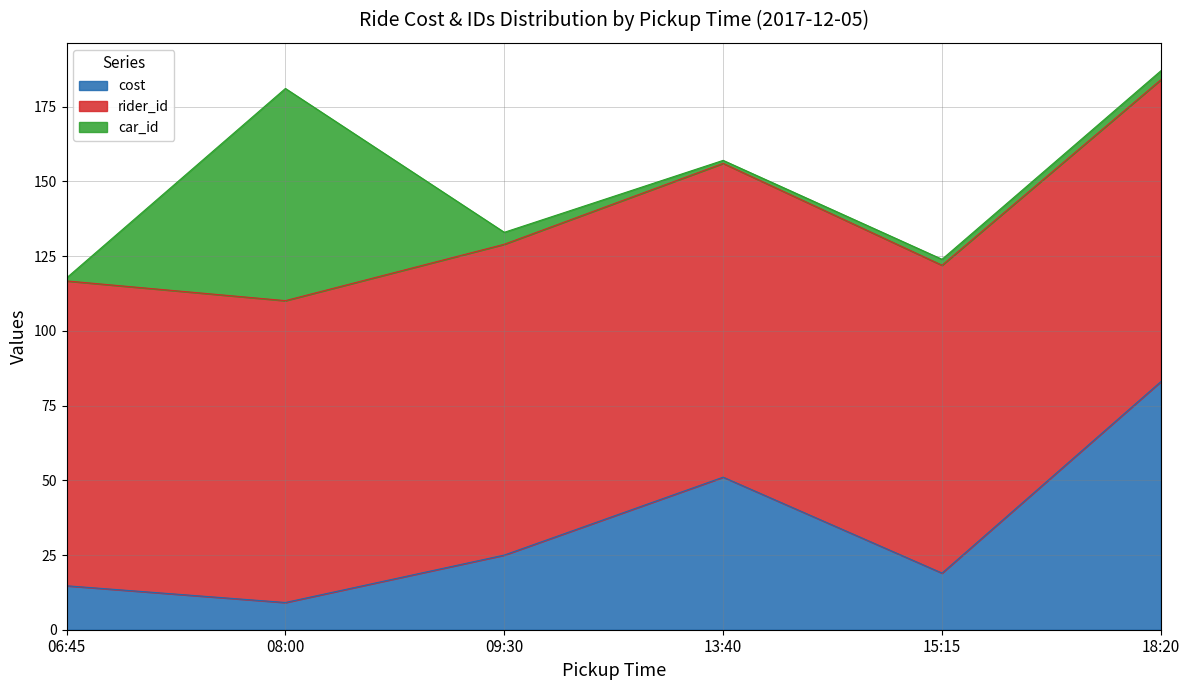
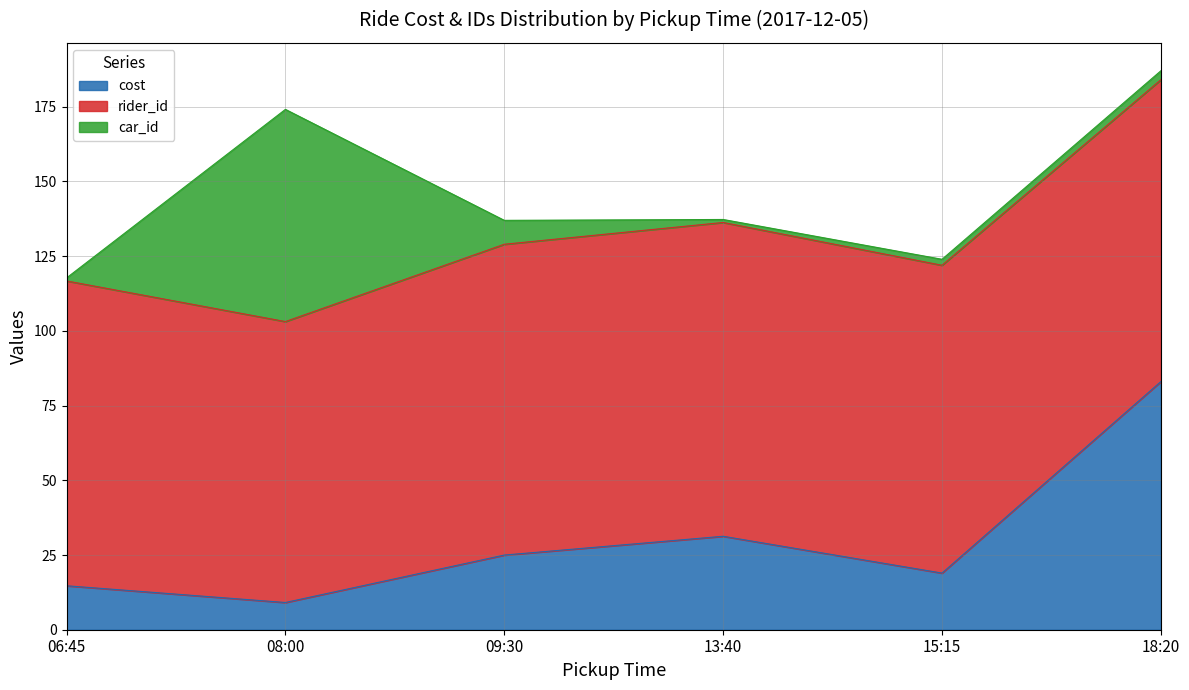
  {
    "cost": {
      "06:45": 15,
      "08:00": 9,
      "09:30": 25,
-     "13:40": 51,
+     "13:40": 31,
      "15:15": 19,
      "18:20": 83
    },
    "rider_id": {
      "06:45": 102,
-     "08:00": 101,
+     "08:00": 94,
      "09:30": 104,
      "13:40": 105,
      "15:15": 103,
      "18:20": 101
    },
    "car_id": {
      "06:45": 1,
      "08:00": 71,
-     "09:30": 4,
+     "09:30": 8,
      "13:40": 1,
      "15:15": 2,
      "18:20": 3
    }
  }
